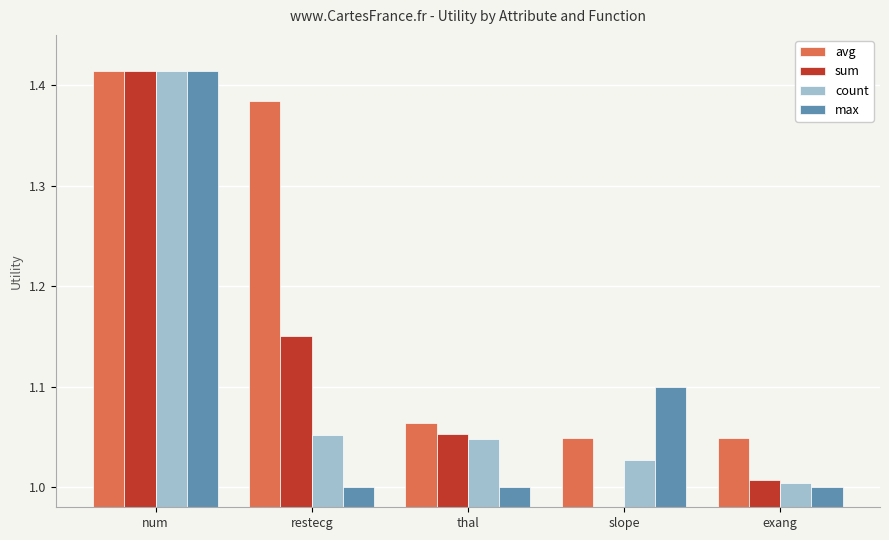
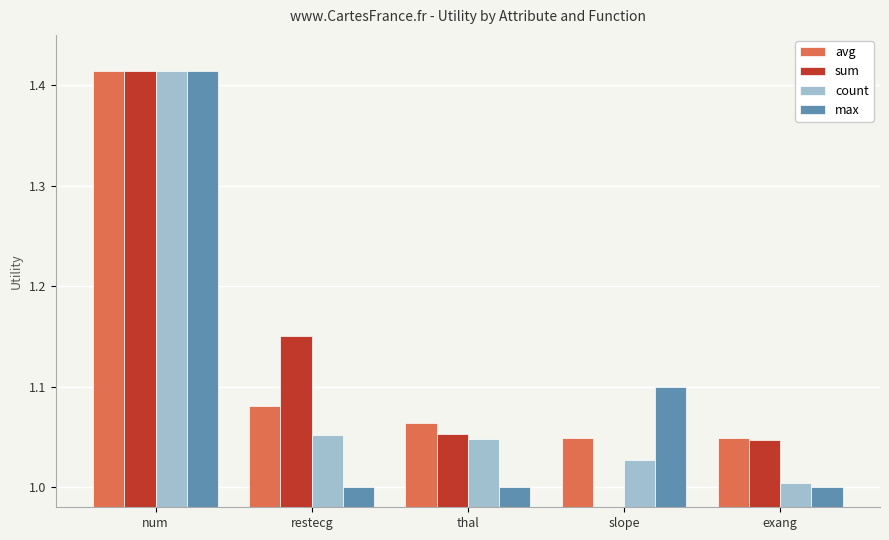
  {
    "avg": {
      "num": 1.414,
-     "restecg": 1.384,
+     "restecg": 1.081,
      "thal": 1.064,
      "slope": 1.049,
      "exang": 1.049
    },
    "sum": {
      "num": 1.414,
      "restecg": 1.151,
      "thal": 1.052,
-     "exang": 1.007
+     "exang": 1.047
    },
    "count": {
      "num": 1.414,
      "restecg": 1.052,
      "thal": 1.048,
      "slope": 1.027,
      "exang": 1.004
    },
    "max": {
      "num": 1.414,
      "restecg": 1.000,
      "thal": 1.000,
      "slope": 1.100,
      "exang": 1.000
    }
  }
